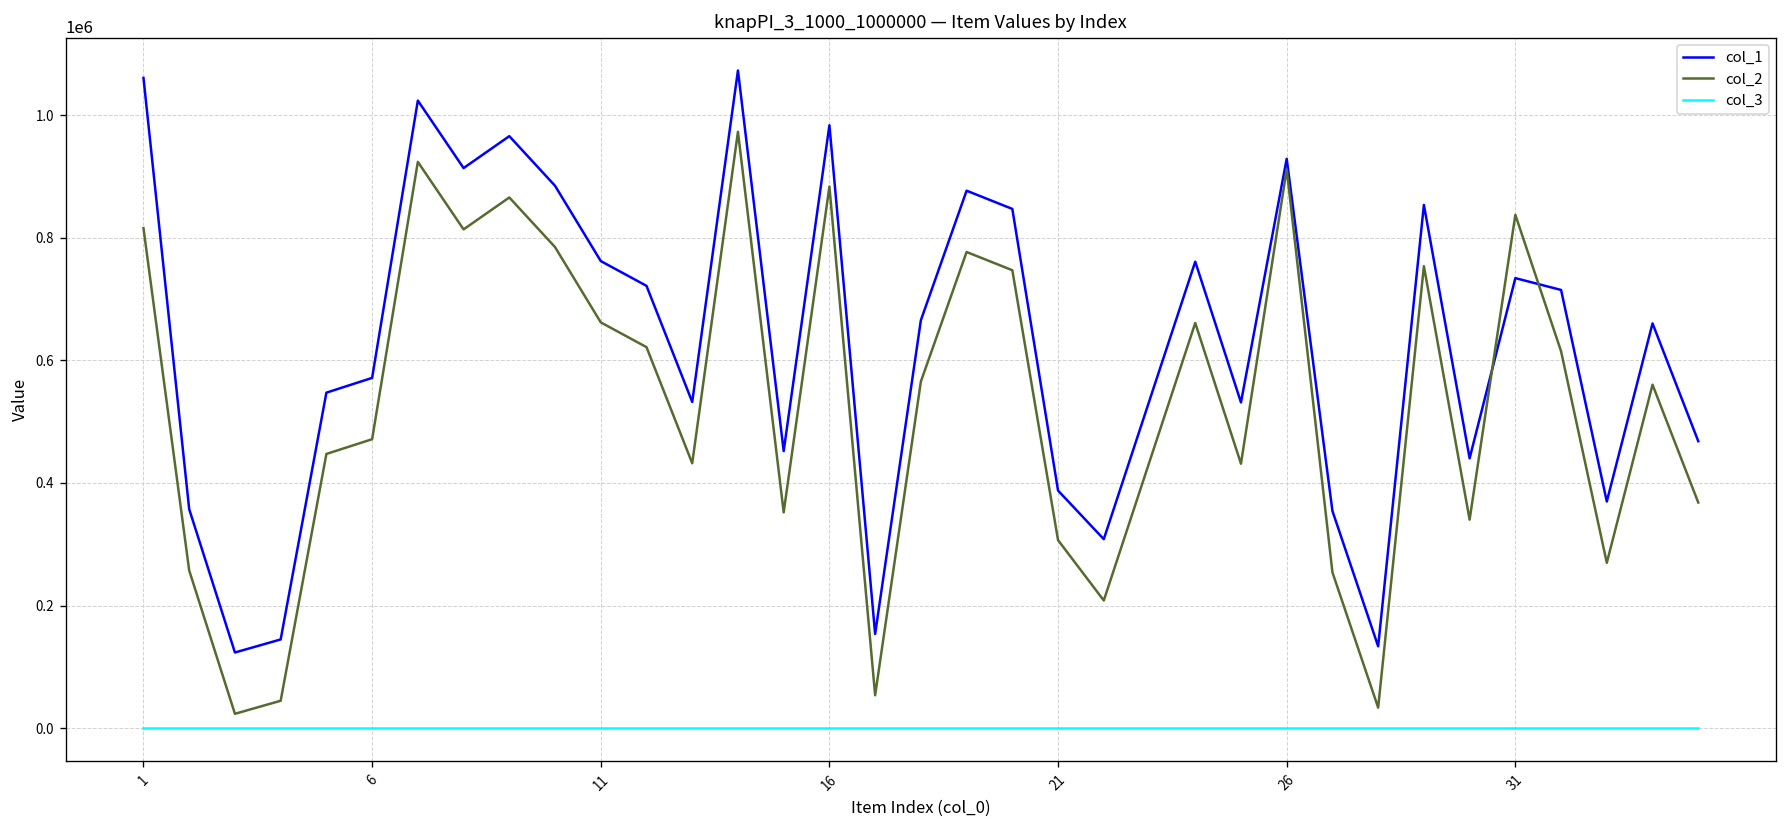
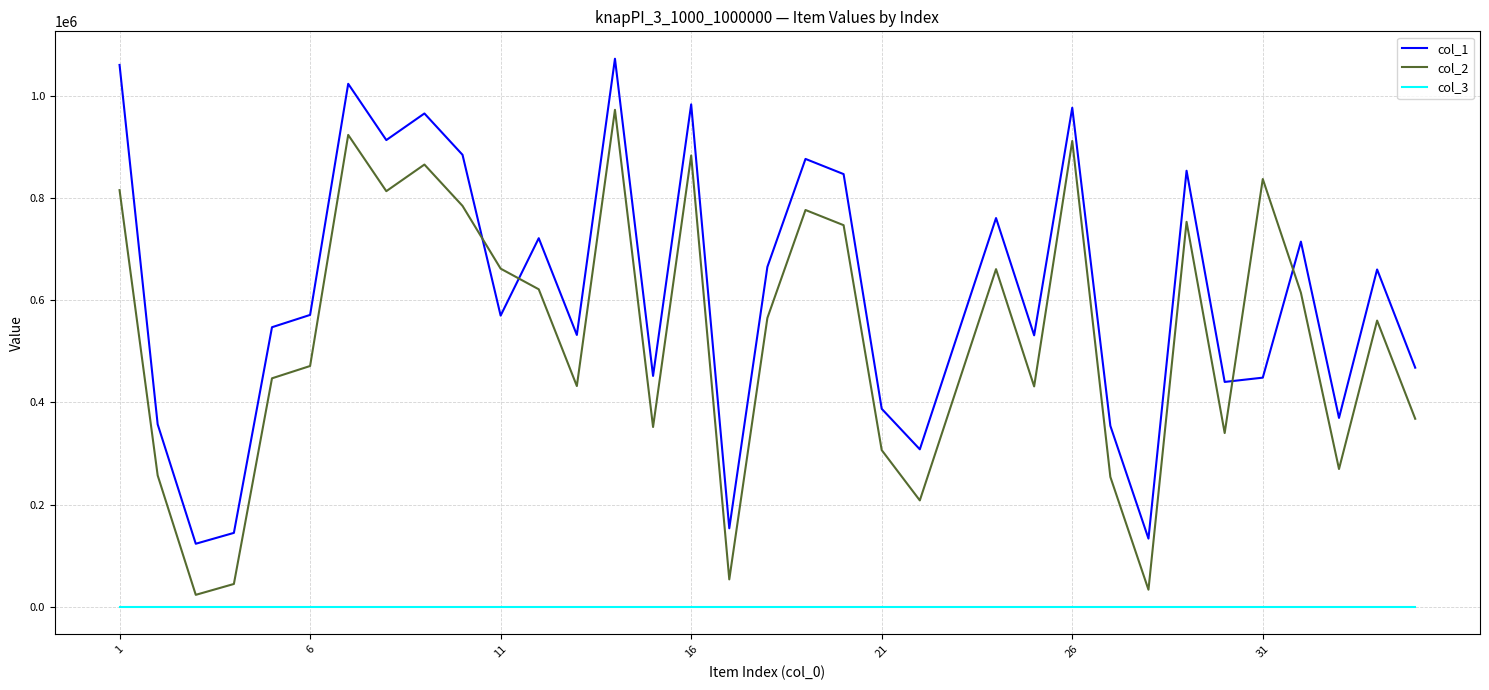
  {
    "col_1": {
      "1": 1060000,
      "6": 570000,
-     "11": 760000,
+     "11": 570000,
      "16": 980000,
      "21": 390000,
-     "26": 930000,
-     "31": 730000
+     "26": 980000,
+     "31": 450000
    },
    "col_2": {
      "1": 820000,
      "6": 470000,
      "11": 660000,
      "16": 880000,
      "21": 310000,
      "26": 910000,
      "31": 840000
    },
    "col_3": {
      "1": 0,
      "6": 0,
      "11": 0,
      "16": 0,
      "21": 0,
      "26": 0,
      "31": 0
    }
  }
